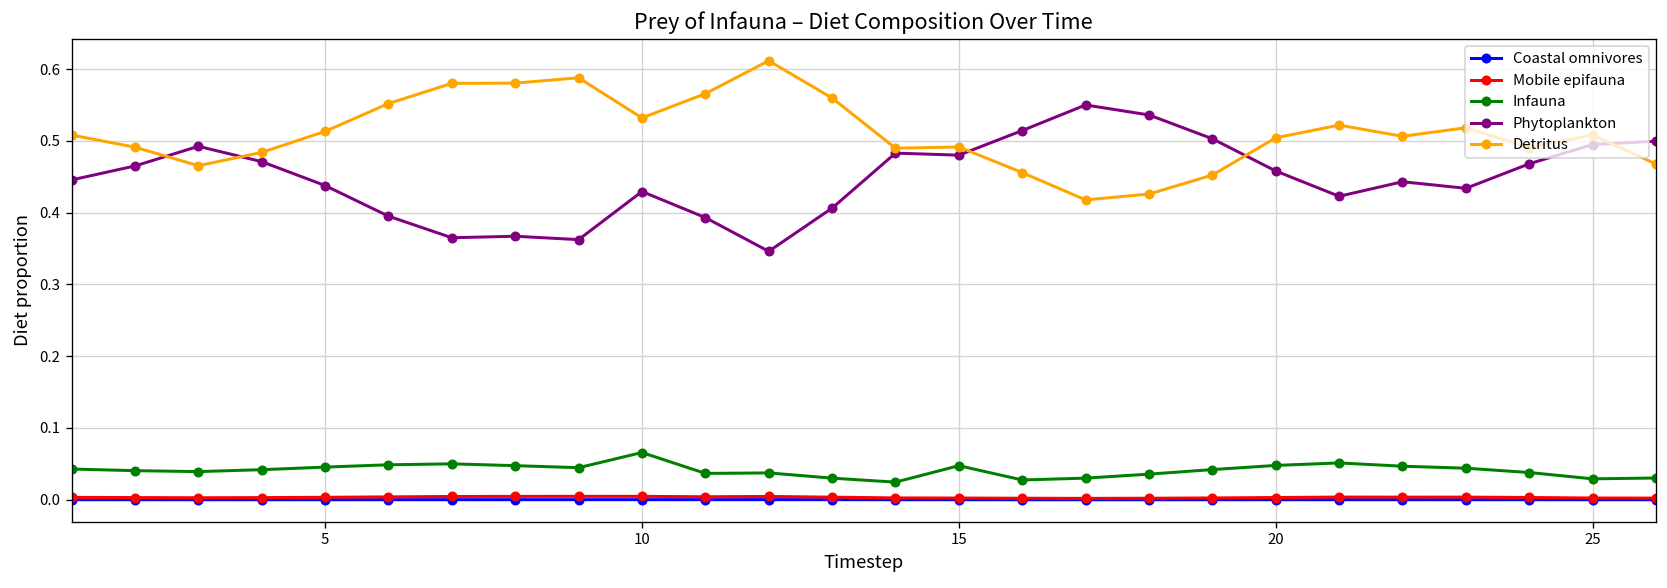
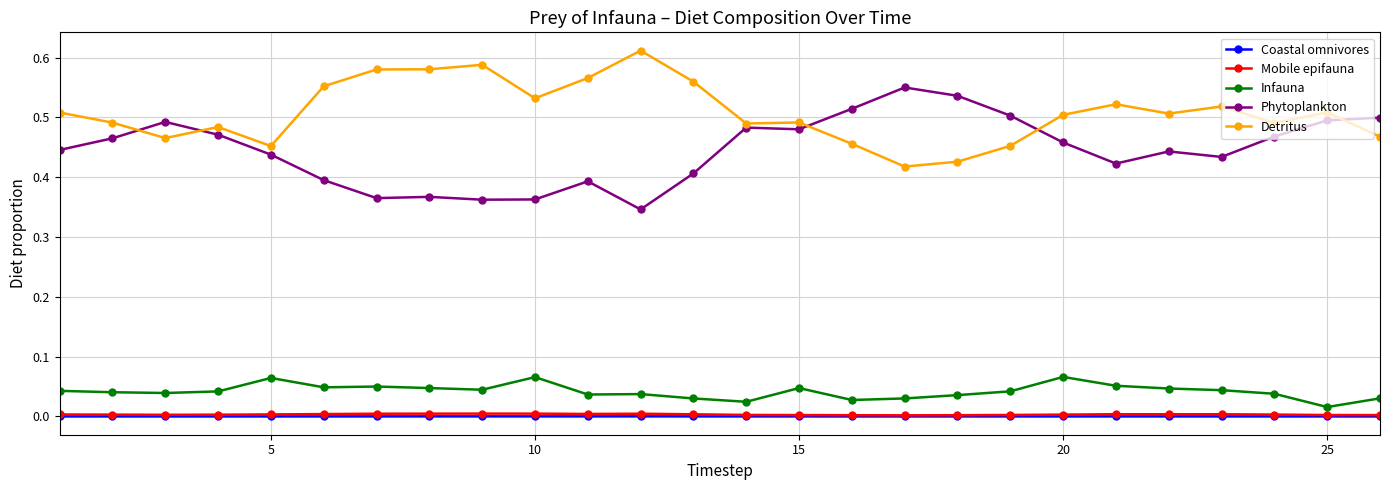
  {
    "Coastal omnivores": {
      "10": 0.00
    },
    "Mobile epifauna": {
      "10": 0.00
    },
    "Infauna": {
-     "5": 0.05,
+     "5": 0.06,
      "10": 0.07,
      "15": 0.05,
-     "20": 0.05,
-     "25": 0.03
+     "20": 0.07,
+     "25": 0.02
    },
    "Phytoplankton": {
      "5": 0.44,
-     "10": 0.43,
+     "10": 0.36,
      "15": 0.48,
      "20": 0.46
    },
    "Detritus": {
-     "5": 0.51,
+     "5": 0.45,
      "10": 0.53,
      "15": 0.49,
      "20": 0.50
    }
  }
